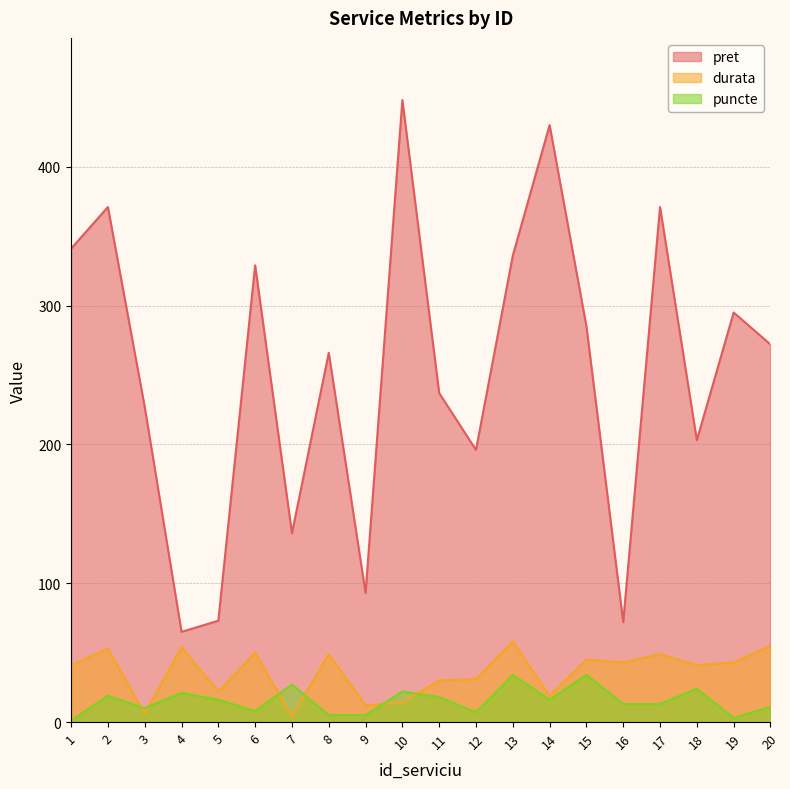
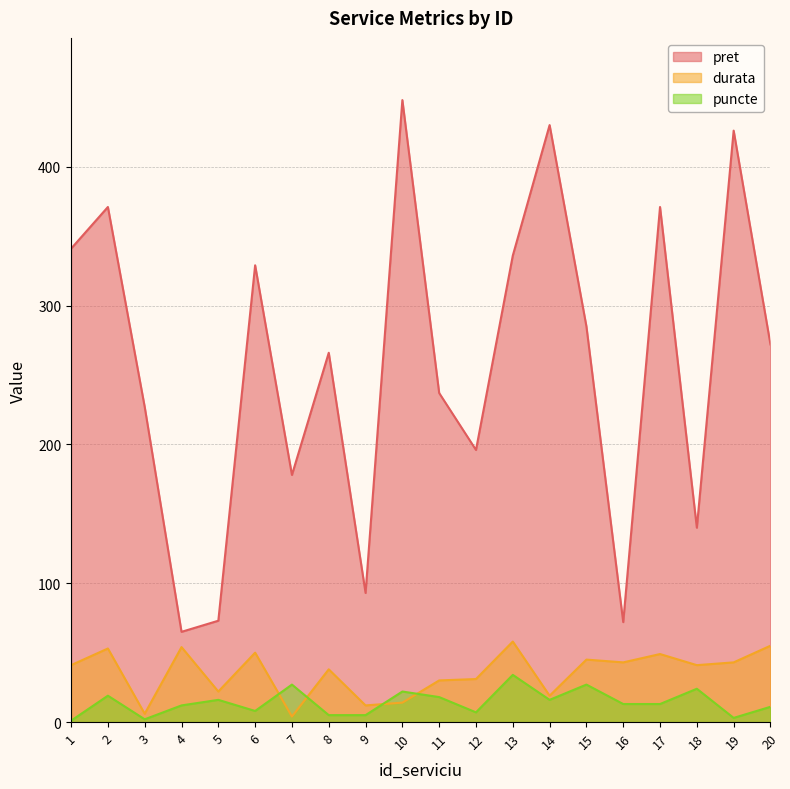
  {
    "pret": {
      "1": 341,
      "2": 371,
      "3": 227,
      "4": 65,
      "5": 73,
      "6": 329,
-     "7": 136,
+     "7": 178,
      "8": 266,
      "9": 93,
      "10": 448,
      "11": 237,
      "12": 196,
      "13": 336,
      "14": 430,
      "15": 285,
      "16": 72,
      "17": 371,
-     "18": 203,
-     "19": 295,
+     "18": 140,
+     "19": 426,
      "20": 272
    },
    "durata": {
      "1": 41,
      "2": 53,
      "3": 6,
      "4": 54,
      "5": 22,
      "6": 50,
      "7": 4,
-     "8": 49,
+     "8": 38,
      "9": 12,
      "10": 14,
      "11": 30,
      "12": 31,
      "13": 58,
      "14": 19,
      "15": 45,
      "16": 43,
      "17": 49,
      "18": 41,
      "19": 43,
      "20": 55
    },
    "puncte": {
      "1": 1,
      "2": 19,
-     "3": 10,
-     "4": 21,
+     "3": 2,
+     "4": 12,
      "5": 16,
      "6": 8,
      "7": 27,
      "8": 5,
      "9": 5,
      "10": 22,
      "11": 18,
      "12": 7,
      "13": 34,
      "14": 16,
-     "15": 34,
+     "15": 27,
      "16": 13,
      "17": 13,
      "18": 24,
      "19": 3,
      "20": 11
    }
  }
